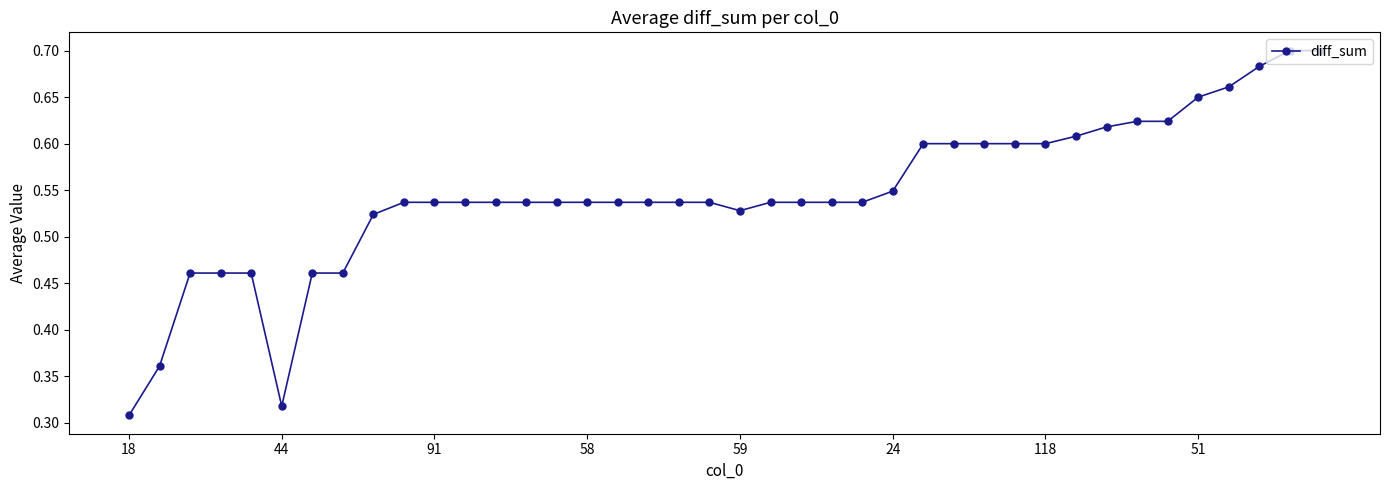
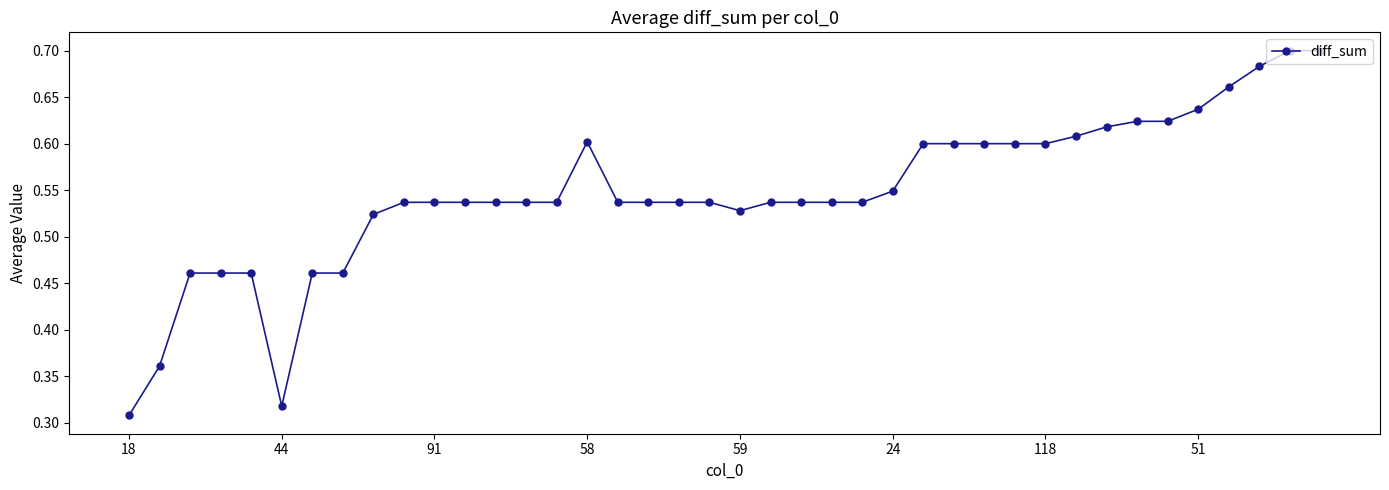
  {
    "44": 0.32,
    "91": 0.54,
-   "58": 0.54,
+   "58": 0.60,
    "59": 0.53,
    "118": 0.60,
-   "51": 0.65
+   "51": 0.64
  }
